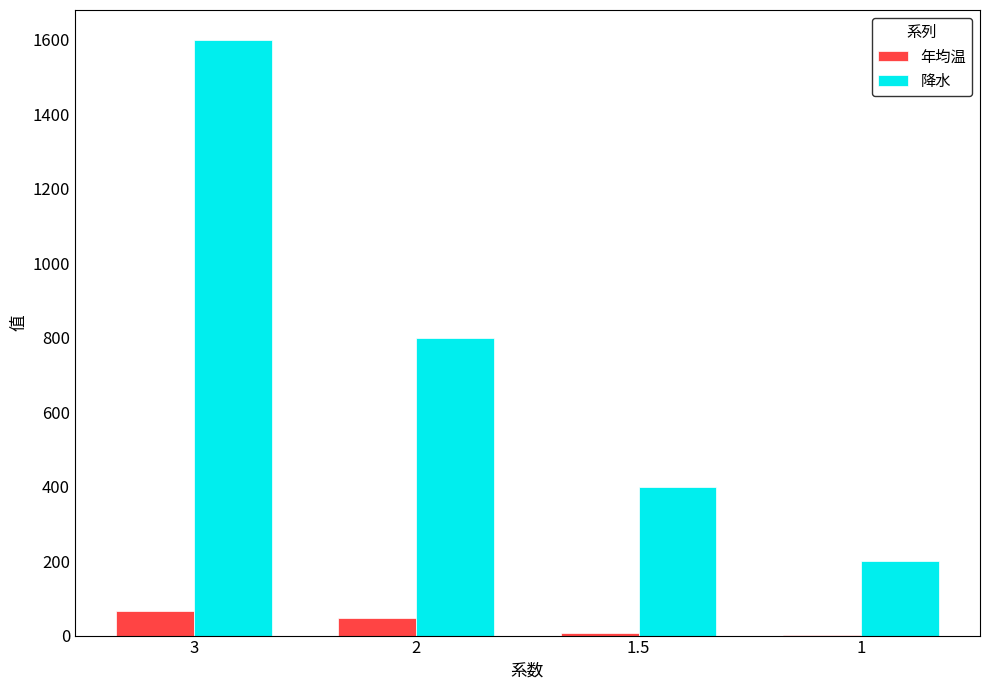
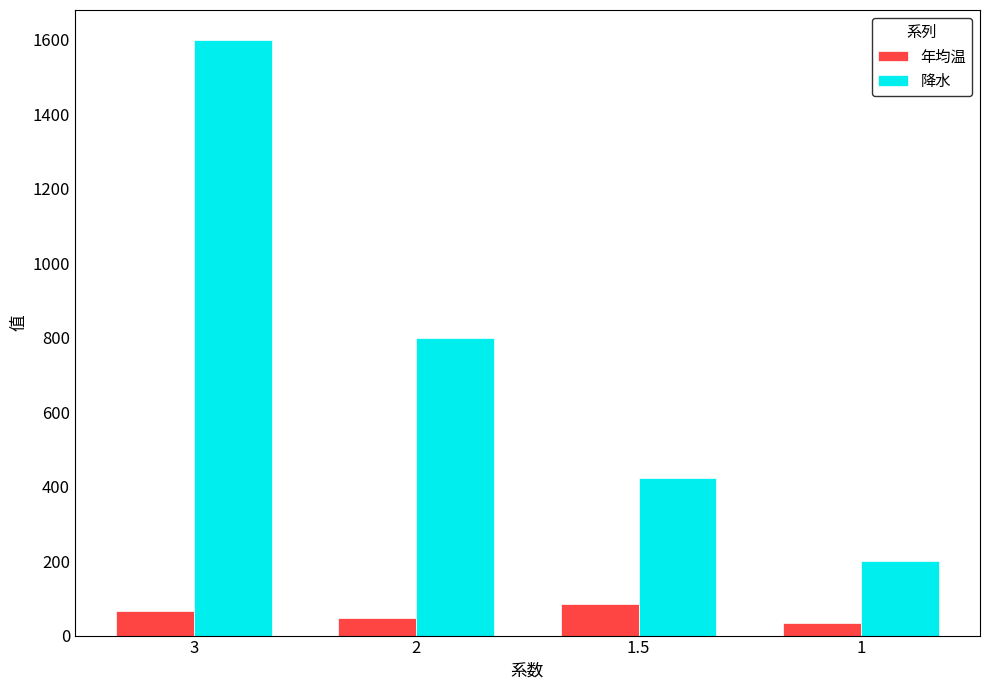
  {
    "年均温": {
      "3": 70,
      "2": 50,
-     "1.5": 10,
-     "1": 0
+     "1.5": 90,
+     "1": 30
    },
    "降水": {
      "3": 1600,
      "2": 800,
-     "1.5": 400,
+     "1.5": 420,
      "1": 200
    }
  }
